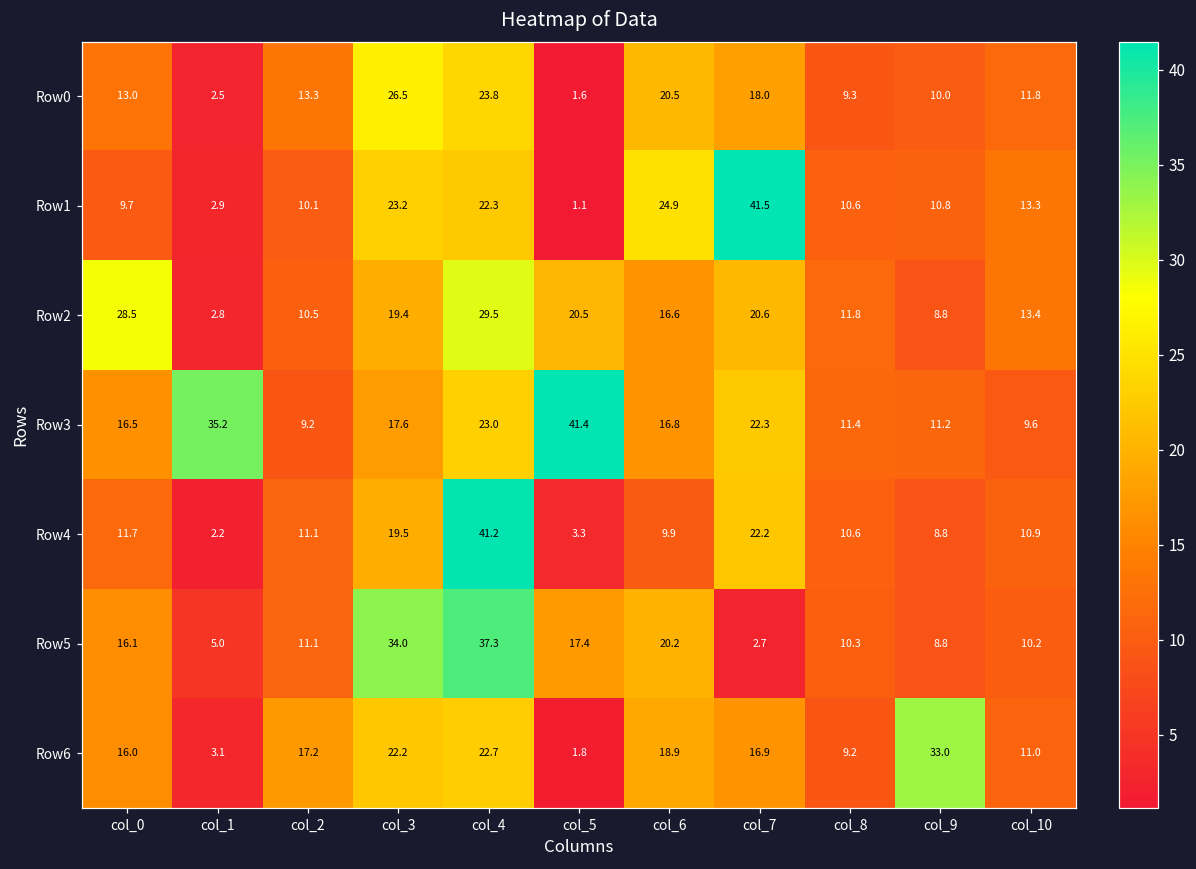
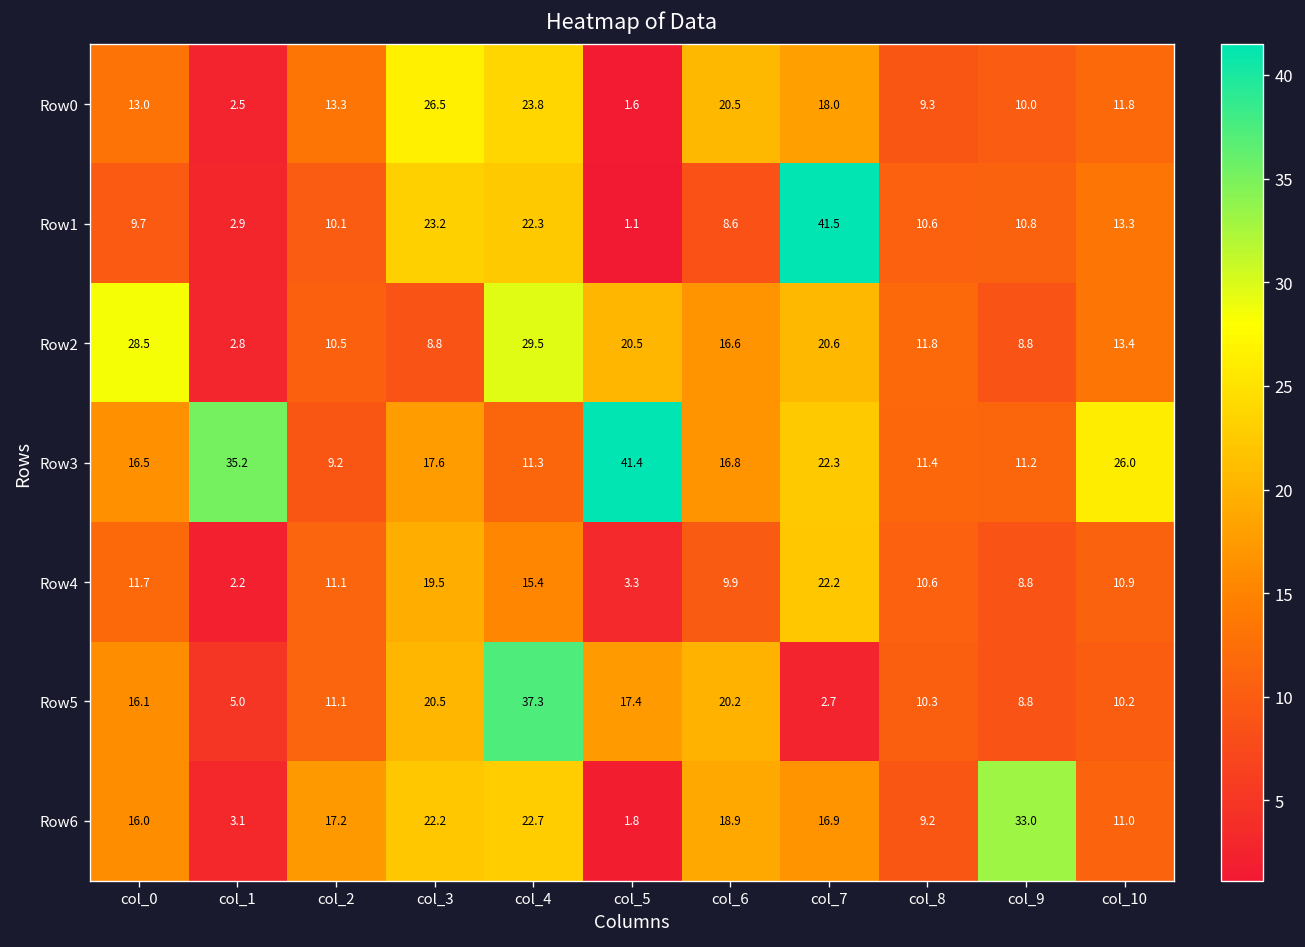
  {
    "Row0": {
      "col_0": 13.0,
      "col_1": 2.5,
      "col_2": 13.3,
      "col_3": 26.5,
      "col_4": 23.8,
      "col_5": 1.6,
      "col_6": 20.5,
      "col_7": 18.0,
      "col_8": 9.3,
      "col_9": 10.0,
      "col_10": 11.8
    },
    "Row1": {
      "col_0": 9.7,
      "col_1": 2.9,
      "col_2": 10.1,
      "col_3": 23.2,
      "col_4": 22.3,
      "col_5": 1.1,
-     "col_6": 24.9,
+     "col_6": 8.6,
      "col_7": 41.5,
      "col_8": 10.6,
      "col_9": 10.8,
      "col_10": 13.3
    },
    "Row2": {
      "col_0": 28.5,
      "col_1": 2.8,
      "col_2": 10.5,
-     "col_3": 19.4,
+     "col_3": 8.8,
      "col_4": 29.5,
      "col_5": 20.5,
      "col_6": 16.6,
      "col_7": 20.6,
      "col_8": 11.8,
      "col_9": 8.8,
      "col_10": 13.4
    },
    "Row3": {
      "col_0": 16.5,
      "col_1": 35.2,
      "col_2": 9.2,
      "col_3": 17.6,
-     "col_4": 23.0,
+     "col_4": 11.3,
      "col_5": 41.4,
      "col_6": 16.8,
      "col_7": 22.3,
      "col_8": 11.4,
      "col_9": 11.2,
-     "col_10": 9.6
+     "col_10": 26.0
    },
    "Row4": {
      "col_0": 11.7,
      "col_1": 2.2,
      "col_2": 11.1,
      "col_3": 19.5,
-     "col_4": 41.2,
+     "col_4": 15.4,
      "col_5": 3.3,
      "col_6": 9.9,
      "col_7": 22.2,
      "col_8": 10.6,
      "col_9": 8.8,
      "col_10": 10.9
    },
    "Row5": {
      "col_0": 16.1,
      "col_1": 5.0,
      "col_2": 11.1,
-     "col_3": 34.0,
+     "col_3": 20.5,
      "col_4": 37.3,
      "col_5": 17.4,
      "col_6": 20.2,
      "col_7": 2.7,
      "col_8": 10.3,
      "col_9": 8.8,
      "col_10": 10.2
    },
    "Row6": {
      "col_0": 16.0,
      "col_1": 3.1,
      "col_2": 17.2,
      "col_3": 22.2,
      "col_4": 22.7,
      "col_5": 1.8,
      "col_6": 18.9,
      "col_7": 16.9,
      "col_8": 9.2,
      "col_9": 33.0,
      "col_10": 11.0
    }
  }
